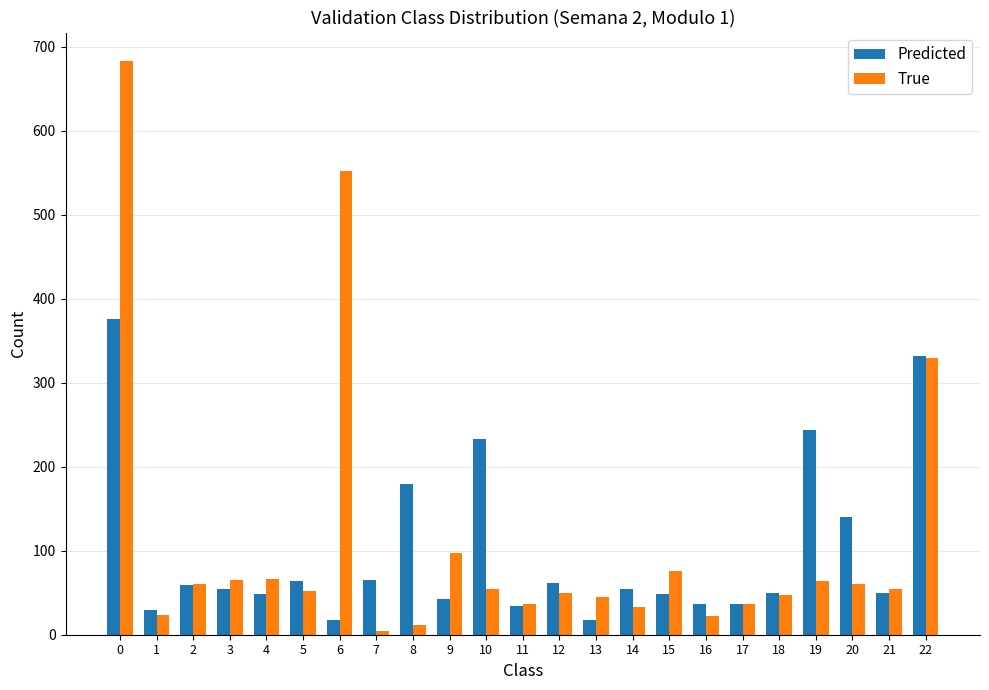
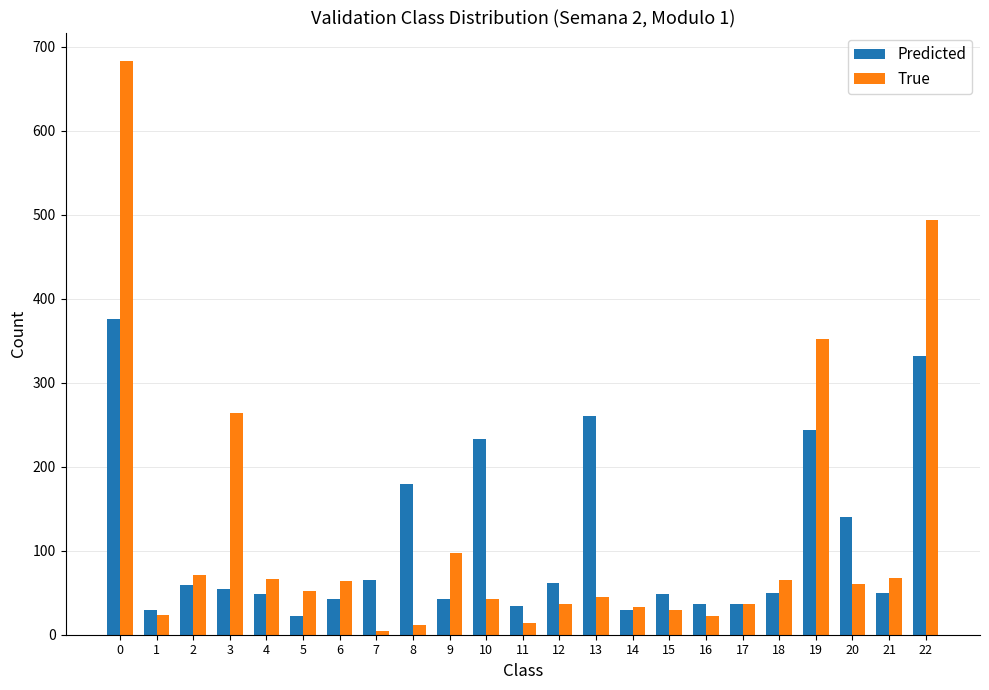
  {
    "Predicted": {
      "0": 380,
      "1": 30,
      "2": 60,
      "3": 60,
      "4": 50,
-     "5": 60,
-     "6": 20,
+     "5": 20,
+     "6": 40,
      "7": 70,
      "8": 180,
      "9": 40,
      "10": 230,
      "11": 30,
      "12": 60,
-     "13": 20,
-     "14": 60,
+     "13": 260,
+     "14": 30,
      "15": 50,
      "16": 40,
      "17": 40,
      "18": 50,
      "19": 240,
      "20": 140,
      "21": 50,
      "22": 330
    },
    "True": {
      "0": 680,
      "1": 20,
-     "2": 60,
-     "3": 70,
+     "2": 70,
+     "3": 260,
      "4": 70,
      "5": 50,
-     "6": 550,
+     "6": 60,
      "7": 10,
      "8": 10,
      "9": 100,
-     "10": 60,
-     "11": 40,
-     "12": 50,
+     "10": 40,
+     "11": 10,
+     "12": 40,
      "13": 50,
      "14": 30,
-     "15": 80,
+     "15": 30,
      "16": 20,
      "17": 40,
-     "18": 50,
-     "19": 60,
+     "18": 70,
+     "19": 350,
      "20": 60,
-     "21": 60,
-     "22": 330
+     "21": 70,
+     "22": 490
    }
  }
